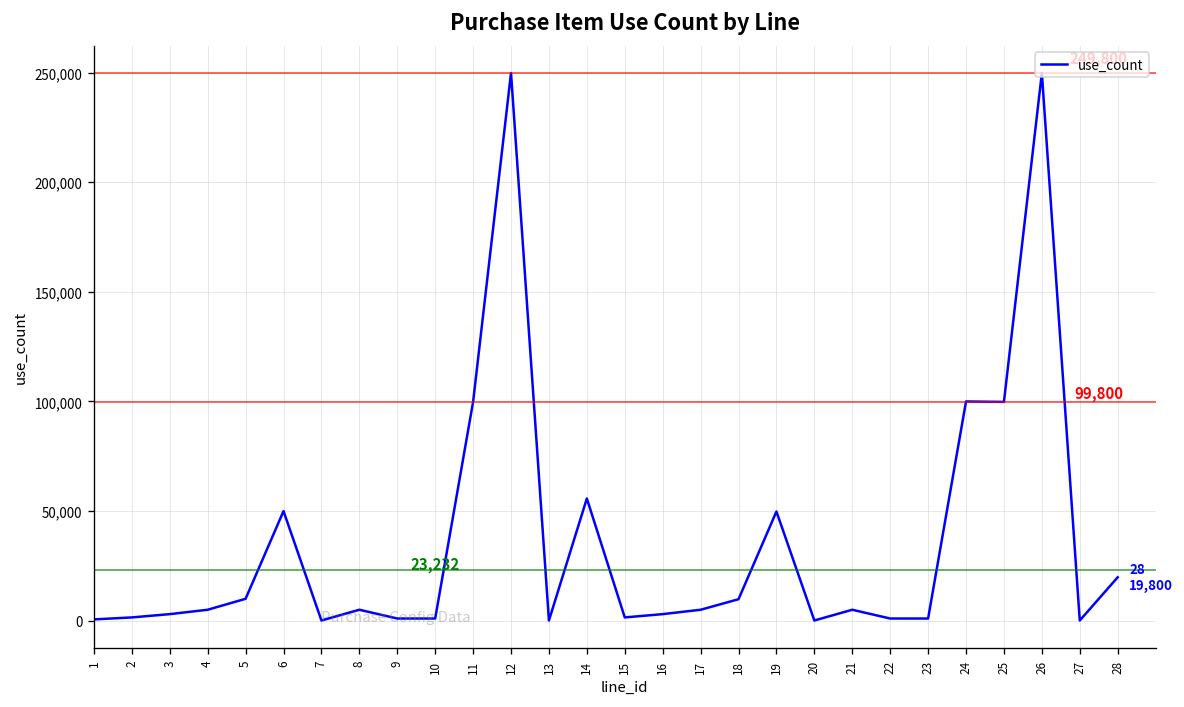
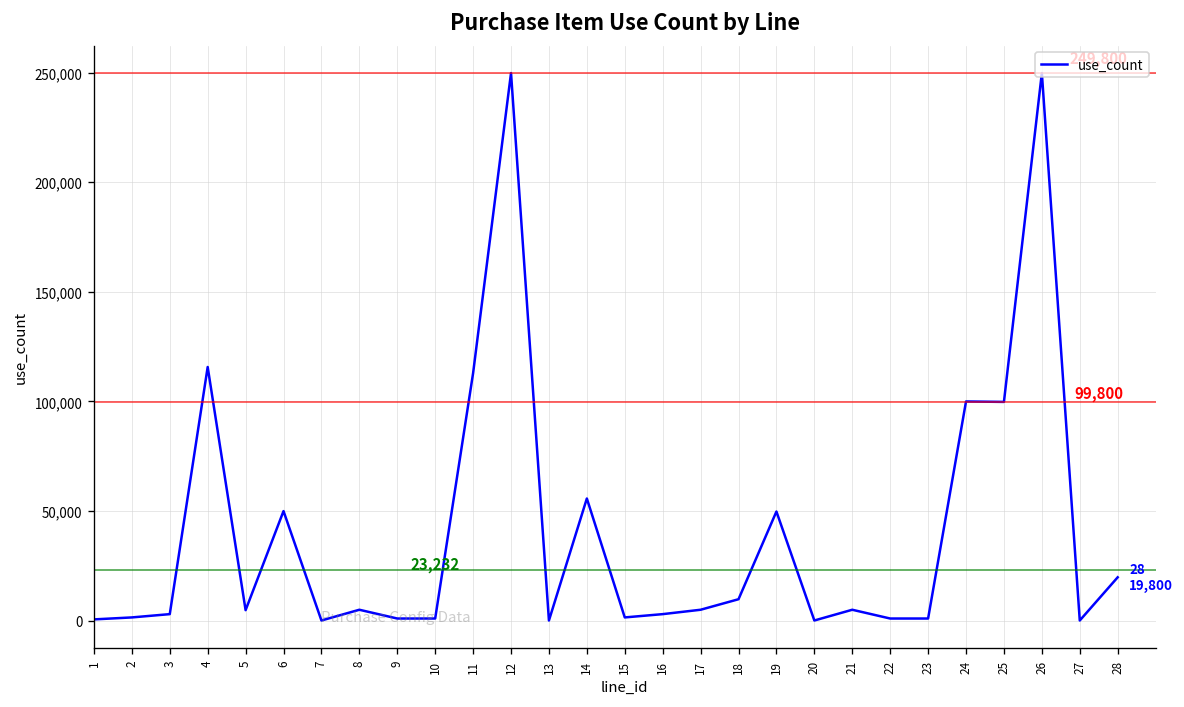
  {
    "1": "1,000",
    "2": "2,000",
    "3": "3,000",
-   "4": "5,000",
-   "5": "10,000",
+   "4": "116,000",
+   "5": "5,000",
    "6": "50,000",
    "7": "0",
    "8": "5,000",
    "9": "1,000",
    "10": "1,000",
-   "11": "100,000",
+   "11": "113,000",
    "12": "250,000",
    "13": "0",
    "14": "56,000",
    "15": "2,000",
    "16": "3,000",
    "17": "5,000",
    "18": "10,000",
    "19": "50,000",
    "20": "0",
    "21": "5,000",
    "22": "1,000",
    "23": "1,000",
    "24": "100,000",
    "25": "100,000",
    "27": "0"
  }
